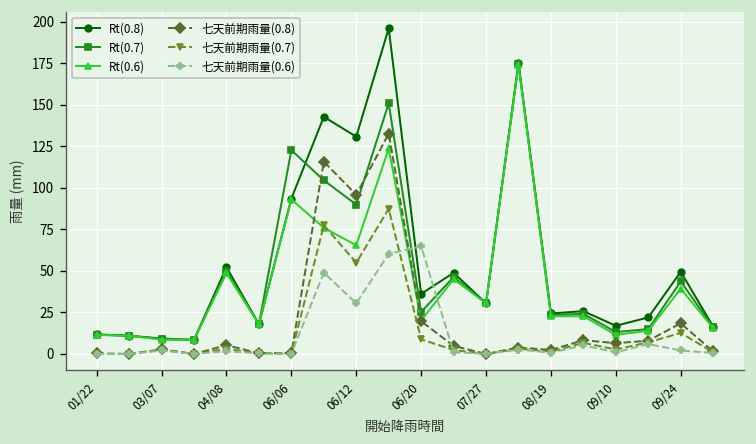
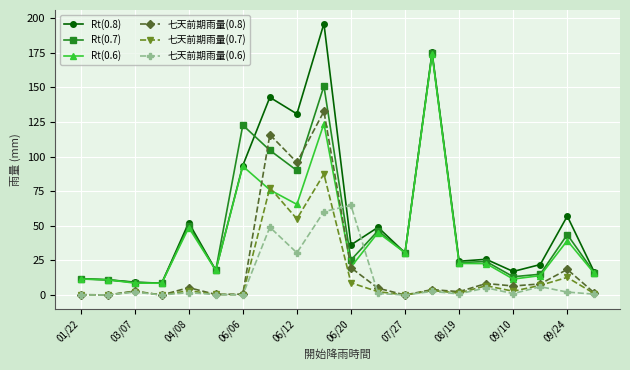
  {
    "Rt(0.8)": {
      "04/08": 52,
      "06/12": 131,
      "06/20": 36,
      "09/10": 17,
-     "09/24": 50
+     "09/24": 57
    },
    "Rt(0.7)": {
      "06/06": 123,
      "06/12": 90,
      "06/20": 25,
      "09/24": 44
    },
    "Rt(0.6)": {
      "06/12": 66,
      "09/24": 39
    },
    "七天前期雨量(0.6)": {
      "06/12": 31,
      "06/20": 65,
      "09/24": 2
    }
  }
